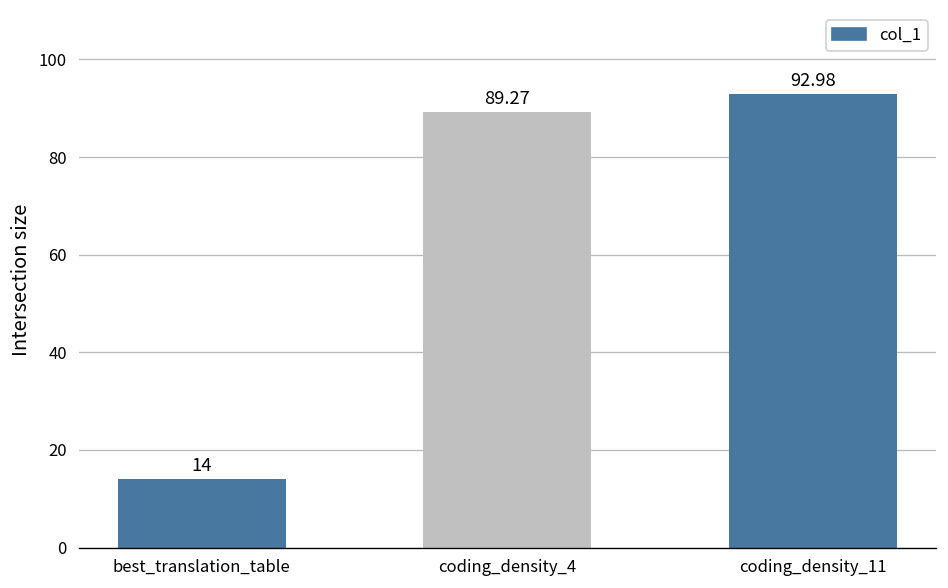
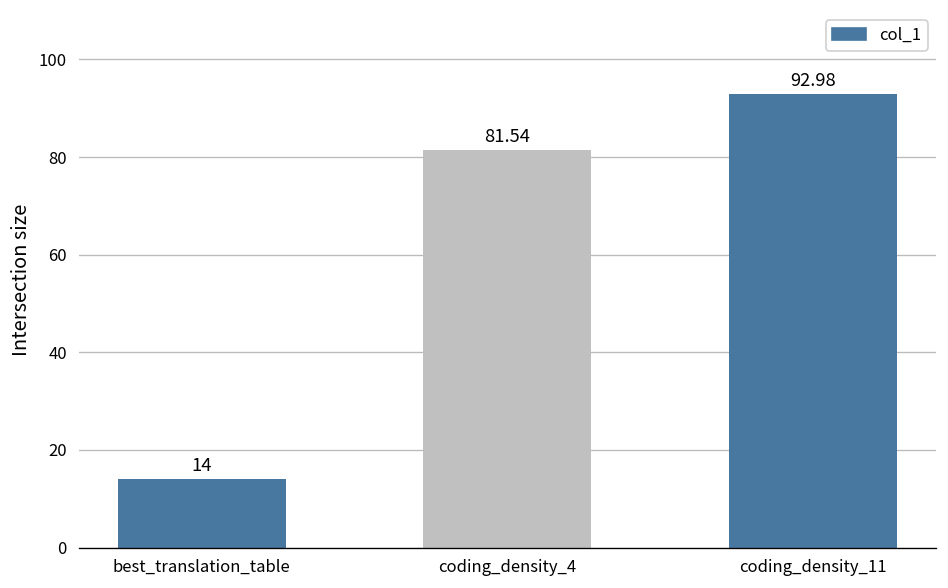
  {
    "best_translation_table": 14,
-   "coding_density_4": 89.27,
+   "coding_density_4": 81.54,
    "coding_density_11": 92.98
  }
